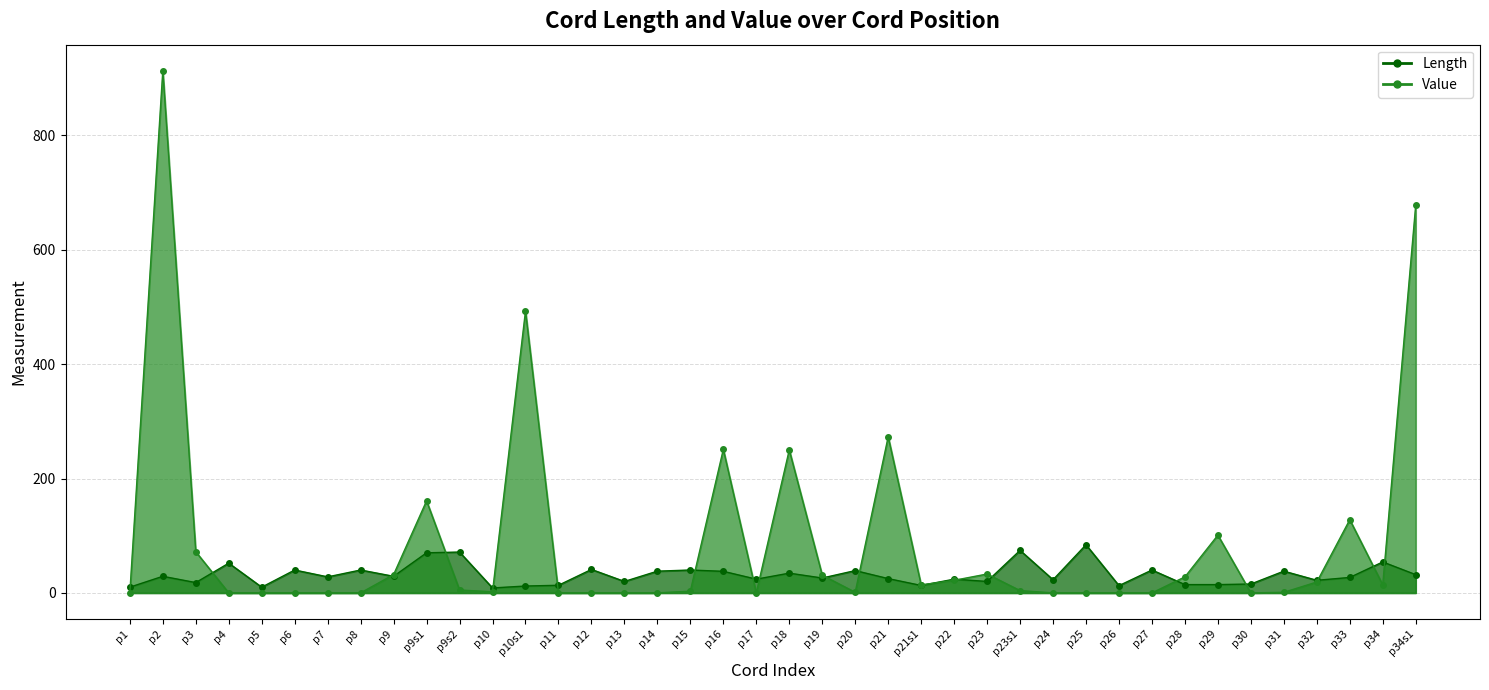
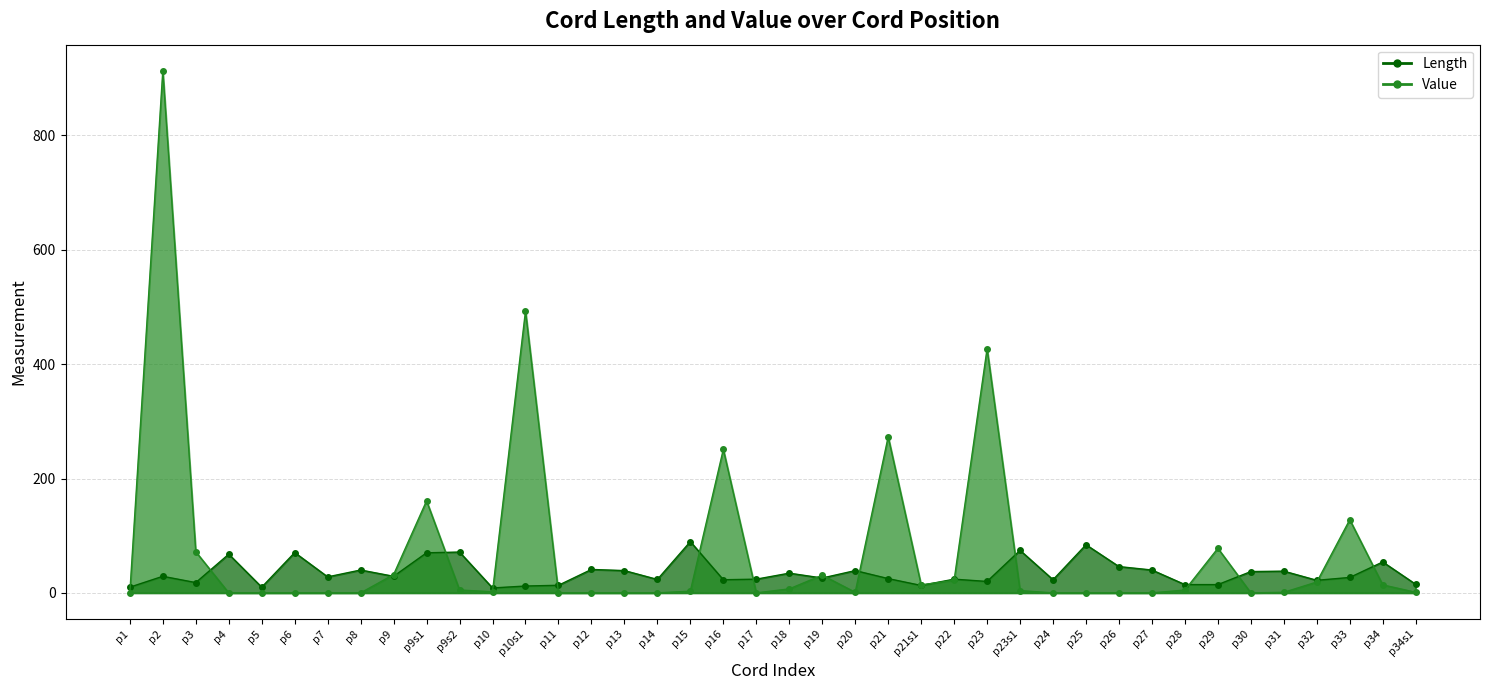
  {
    "Length": {
      "p1": 10,
      "p2": 30,
      "p3": 20,
-     "p4": 50,
+     "p4": 70,
      "p5": 10,
-     "p6": 40,
+     "p6": 70,
      "p7": 30,
      "p8": 40,
      "p9s1": 70,
      "p9s2": 70,
      "p10": 10,
      "p10s1": 10,
      "p11": 10,
      "p12": 40,
-     "p13": 20,
-     "p14": 40,
-     "p15": 40,
-     "p16": 40,
+     "p13": 40,
+     "p14": 20,
+     "p15": 90,
+     "p16": 20,
      "p17": 20,
      "p18": 30,
      "p19": 30,
      "p20": 40,
      "p21": 30,
      "p23": 20,
      "p23s1": 70,
      "p24": 20,
      "p25": 80,
-     "p26": 10,
+     "p26": 50,
      "p27": 40,
      "p28": 10,
      "p29": 10,
-     "p30": 20,
+     "p30": 40,
      "p31": 40,
      "p33": 30,
      "p34": 50,
-     "p34s1": 30
+     "p34s1": 20
    },
    "Value": {
      "p1": 0,
      "p2": 910,
      "p3": 70,
      "p4": 0,
      "p5": 0,
      "p6": 0,
      "p7": 0,
      "p8": 0,
      "p9s1": 160,
      "p9s2": 10,
      "p10": 0,
      "p10s1": 490,
      "p11": 0,
      "p12": 0,
      "p13": 0,
      "p14": 0,
      "p15": 0,
      "p16": 250,
      "p17": 0,
-     "p18": 250,
+     "p18": 10,
      "p19": 30,
      "p20": 0,
      "p21": 270,
-     "p23": 30,
+     "p23": 430,
      "p23s1": 0,
      "p24": 0,
      "p25": 0,
      "p26": 0,
      "p27": 0,
-     "p28": 30,
-     "p29": 100,
+     "p28": 10,
+     "p29": 80,
      "p30": 0,
      "p31": 0,
      "p33": 130,
      "p34": 10,
-     "p34s1": 680
+     "p34s1": 0
    }
  }
